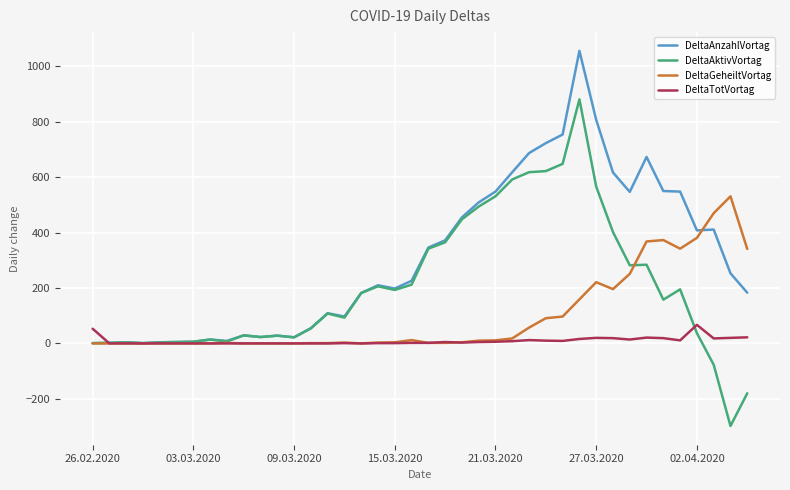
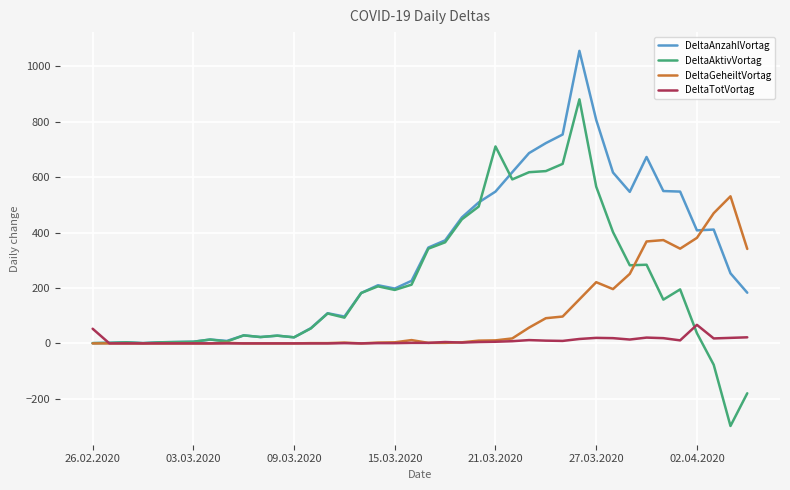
  {
    "DeltaAnzahlVortag": {
      "21.03.2020": 550,
      "27.03.2020": 810,
      "02.04.2020": 410
    },
    "DeltaAktivVortag": {
-     "21.03.2020": 530,
+     "21.03.2020": 710,
      "27.03.2020": 570,
      "02.04.2020": 40
    },
    "DeltaGeheiltVortag": {
      "27.03.2020": 220,
      "02.04.2020": 380
    },
    "DeltaTotVortag": {
      "26.02.2020": 50,
      "27.03.2020": 20,
      "02.04.2020": 70
    }
  }
